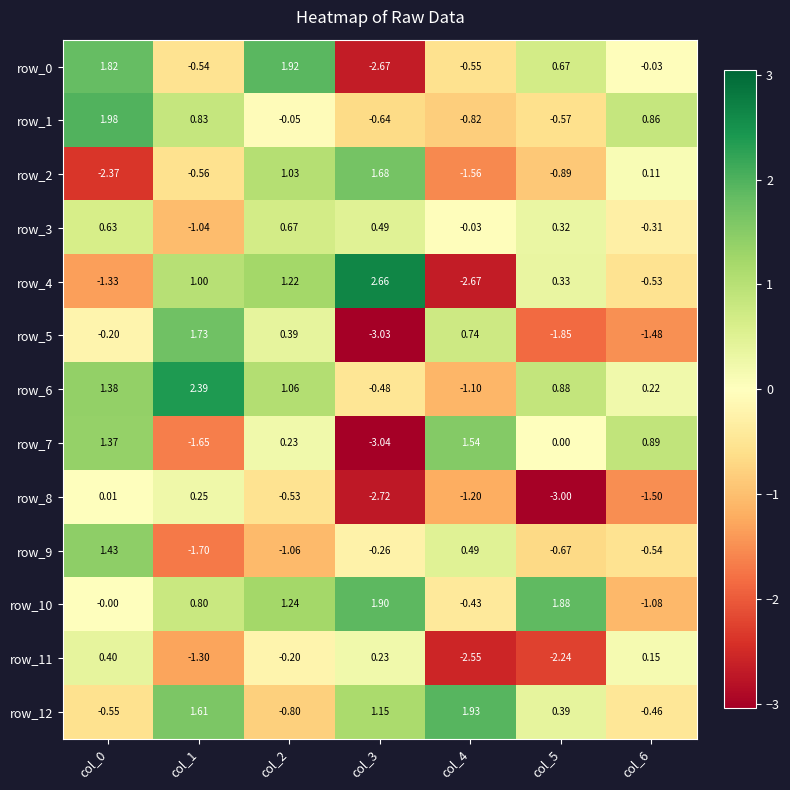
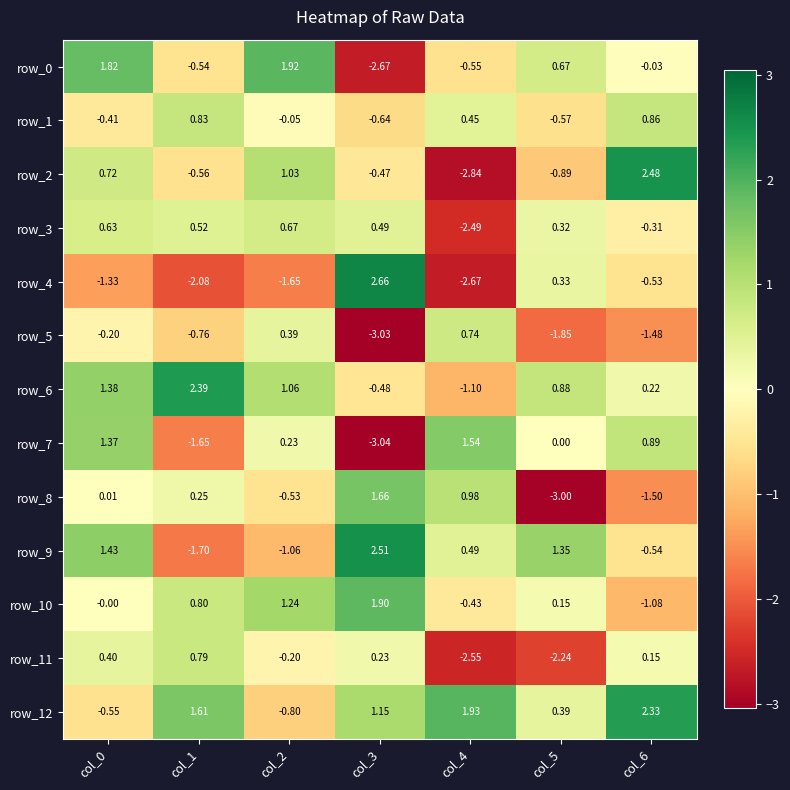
  {
    "row_0": {
      "col_0": 1.82,
      "col_1": -0.54,
      "col_2": 1.92,
      "col_3": -2.67,
      "col_4": -0.55,
      "col_5": 0.67,
      "col_6": -0.03
    },
    "row_1": {
-     "col_0": 1.98,
+     "col_0": -0.41,
      "col_1": 0.83,
      "col_2": -0.05,
      "col_3": -0.64,
-     "col_4": -0.82,
+     "col_4": 0.45,
      "col_5": -0.57,
      "col_6": 0.86
    },
    "row_2": {
-     "col_0": -2.37,
+     "col_0": 0.72,
      "col_1": -0.56,
      "col_2": 1.03,
-     "col_3": 1.68,
-     "col_4": -1.56,
+     "col_3": -0.47,
+     "col_4": -2.84,
      "col_5": -0.89,
-     "col_6": 0.11
+     "col_6": 2.48
    },
    "row_3": {
      "col_0": 0.63,
-     "col_1": -1.04,
+     "col_1": 0.52,
      "col_2": 0.67,
      "col_3": 0.49,
-     "col_4": -0.03,
+     "col_4": -2.49,
      "col_5": 0.32,
      "col_6": -0.31
    },
    "row_4": {
      "col_0": -1.33,
-     "col_1": 1.00,
-     "col_2": 1.22,
+     "col_1": -2.08,
+     "col_2": -1.65,
      "col_3": 2.66,
      "col_4": -2.67,
      "col_5": 0.33,
      "col_6": -0.53
    },
    "row_5": {
      "col_0": -0.20,
-     "col_1": 1.73,
+     "col_1": -0.76,
      "col_2": 0.39,
      "col_3": -3.03,
      "col_4": 0.74,
      "col_5": -1.85,
      "col_6": -1.48
    },
    "row_6": {
      "col_0": 1.38,
      "col_1": 2.39,
      "col_2": 1.06,
      "col_3": -0.48,
      "col_4": -1.10,
      "col_5": 0.88,
      "col_6": 0.22
    },
    "row_7": {
      "col_0": 1.37,
      "col_1": -1.65,
      "col_2": 0.23,
      "col_3": -3.04,
      "col_4": 1.54,
      "col_5": 0.00,
      "col_6": 0.89
    },
    "row_8": {
      "col_0": 0.01,
      "col_1": 0.25,
      "col_2": -0.53,
-     "col_3": -2.72,
-     "col_4": -1.20,
+     "col_3": 1.66,
+     "col_4": 0.98,
      "col_5": -3.00,
      "col_6": -1.50
    },
    "row_9": {
      "col_0": 1.43,
      "col_1": -1.70,
      "col_2": -1.06,
-     "col_3": -0.26,
+     "col_3": 2.51,
      "col_4": 0.49,
-     "col_5": -0.67,
+     "col_5": 1.35,
      "col_6": -0.54
    },
    "row_10": {
      "col_0": -0.00,
      "col_1": 0.80,
      "col_2": 1.24,
      "col_3": 1.90,
      "col_4": -0.43,
-     "col_5": 1.88,
+     "col_5": 0.15,
      "col_6": -1.08
    },
    "row_11": {
      "col_0": 0.40,
-     "col_1": -1.30,
+     "col_1": 0.79,
      "col_2": -0.20,
      "col_3": 0.23,
      "col_4": -2.55,
      "col_5": -2.24,
      "col_6": 0.15
    },
    "row_12": {
      "col_0": -0.55,
      "col_1": 1.61,
      "col_2": -0.80,
      "col_3": 1.15,
      "col_4": 1.93,
      "col_5": 0.39,
-     "col_6": -0.46
+     "col_6": 2.33
    }
  }
